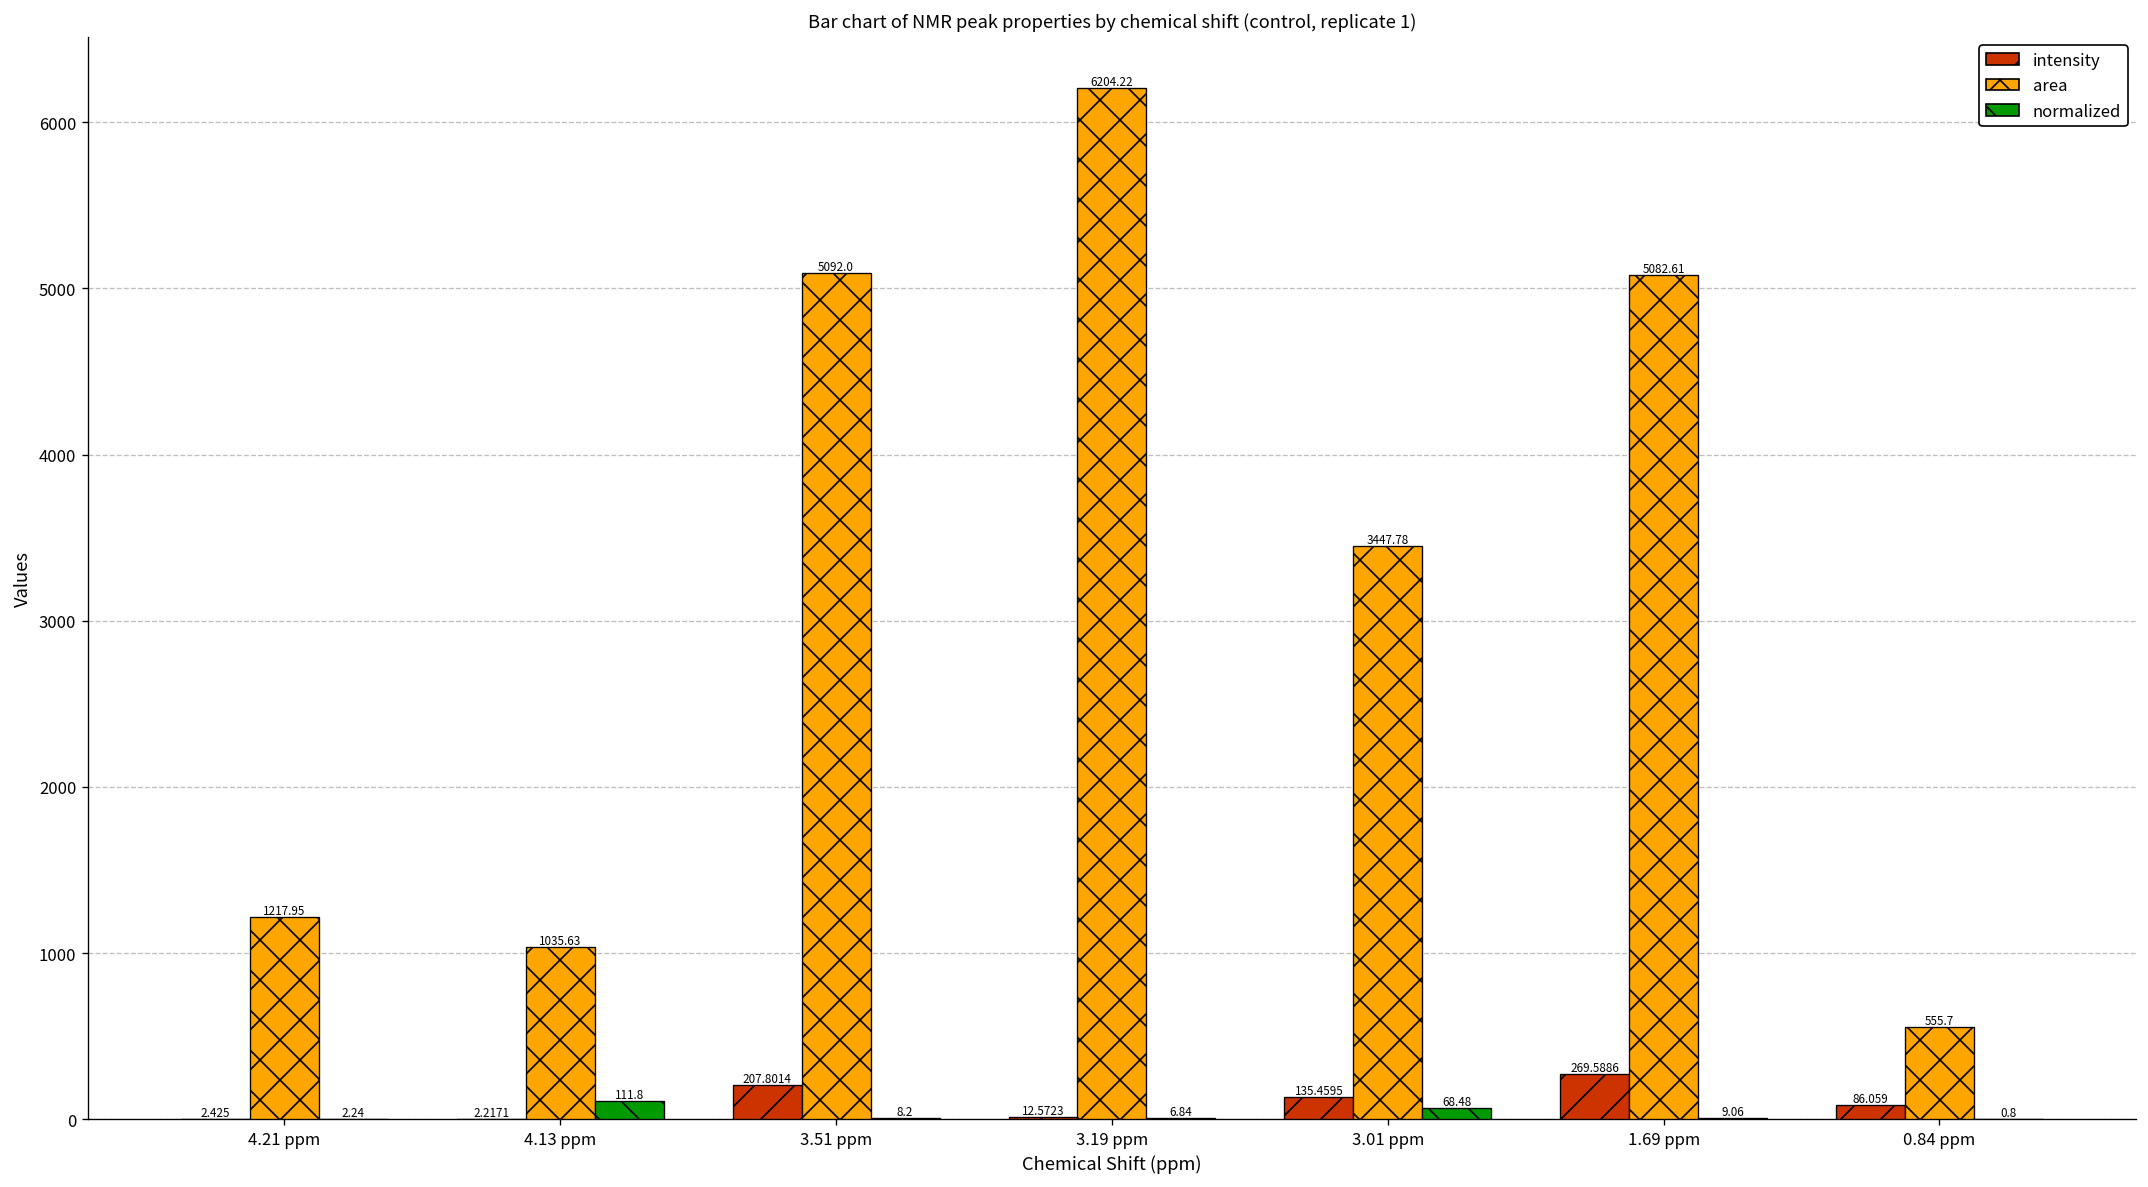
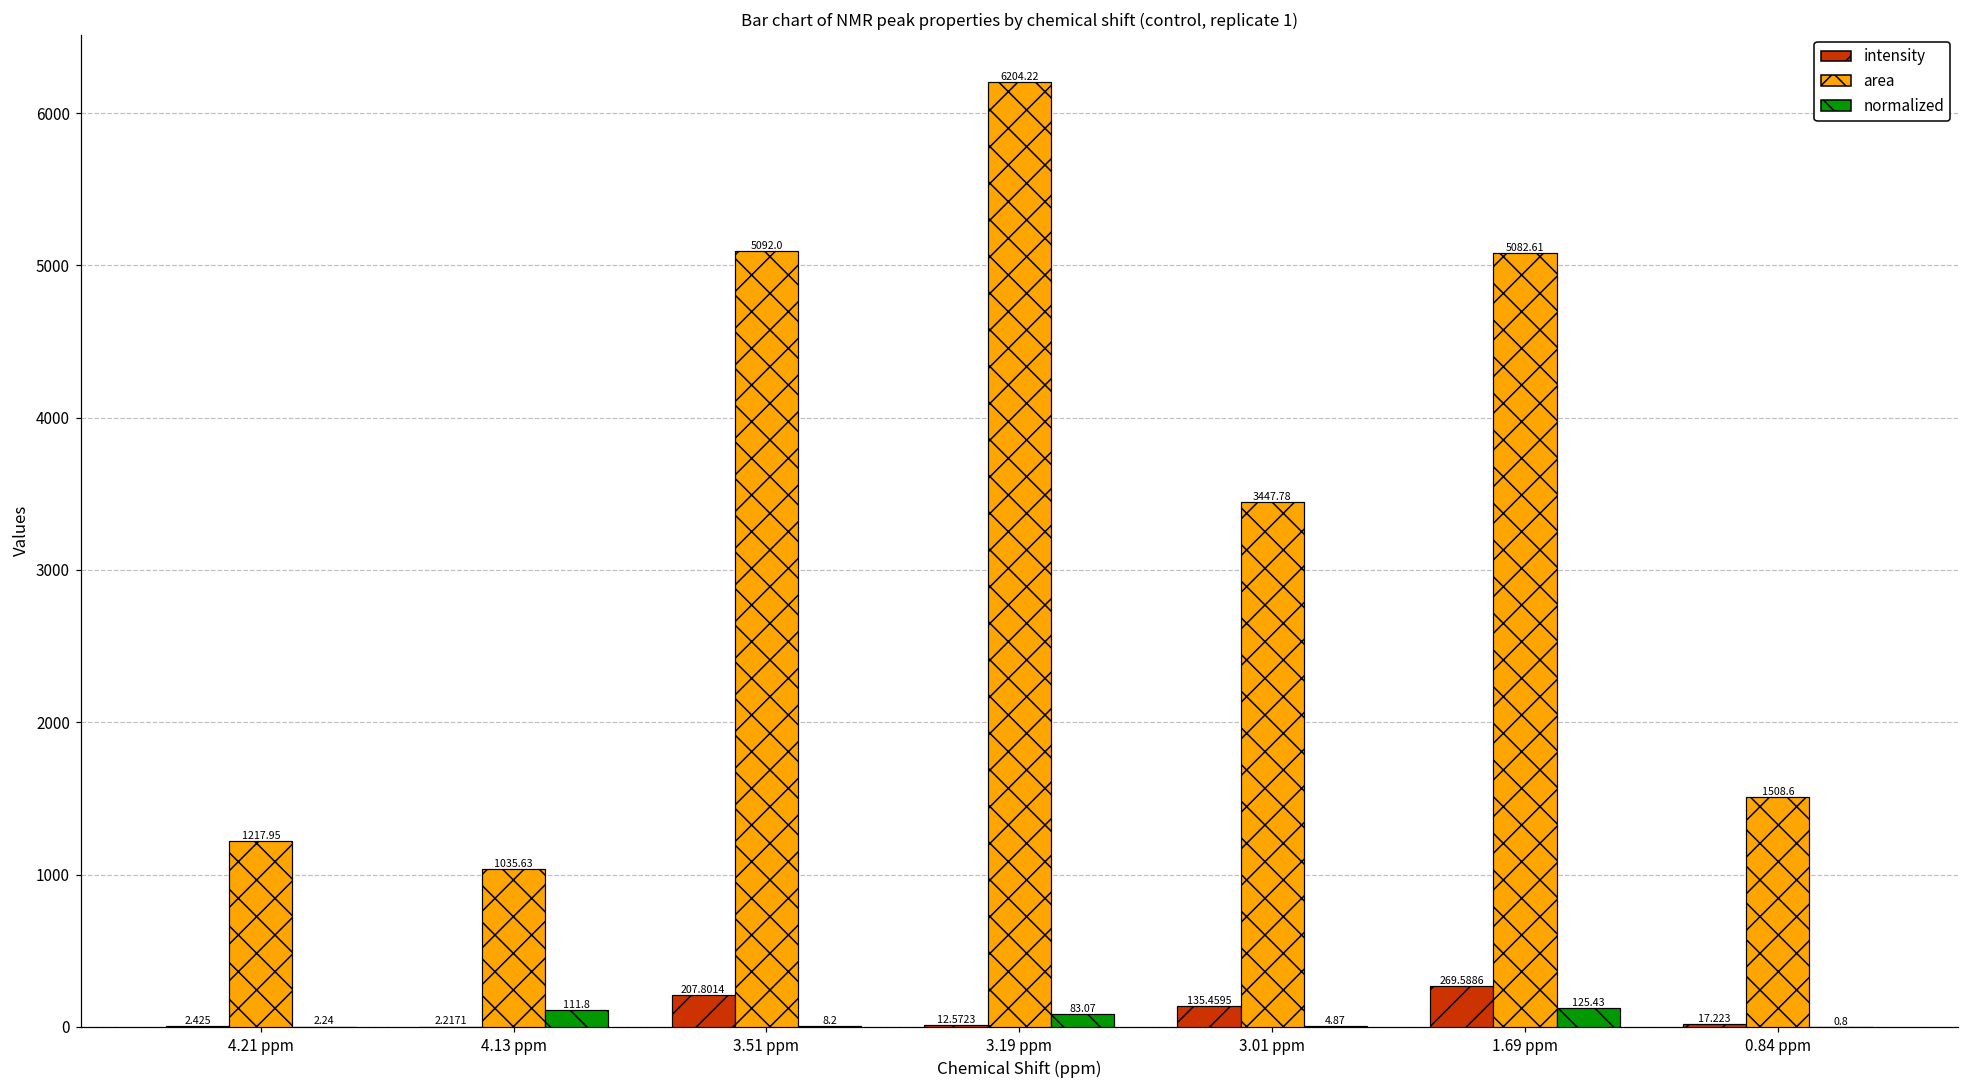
  {
    "intensity": {
      "4.21 ppm": 2.425,
      "4.13 ppm": 2.2171,
      "3.51 ppm": 207.8014,
      "3.19 ppm": 12.5723,
      "3.01 ppm": 135.4595,
      "1.69 ppm": 269.5886,
-     "0.84 ppm": 86.059
+     "0.84 ppm": 17.223
    },
    "area": {
      "4.21 ppm": 1217.95,
      "4.13 ppm": 1035.63,
      "3.51 ppm": 5092.0,
      "3.19 ppm": 6204.22,
      "3.01 ppm": 3447.78,
      "1.69 ppm": 5082.61,
-     "0.84 ppm": 555.7
+     "0.84 ppm": 1508.6
    },
    "normalized": {
      "4.21 ppm": 2.24,
      "4.13 ppm": 111.8,
      "3.51 ppm": 8.2,
-     "3.19 ppm": 6.84,
-     "3.01 ppm": 68.48,
-     "1.69 ppm": 9.06,
+     "3.19 ppm": 83.07,
+     "3.01 ppm": 4.87,
+     "1.69 ppm": 125.43,
      "0.84 ppm": 0.8
    }
  }
